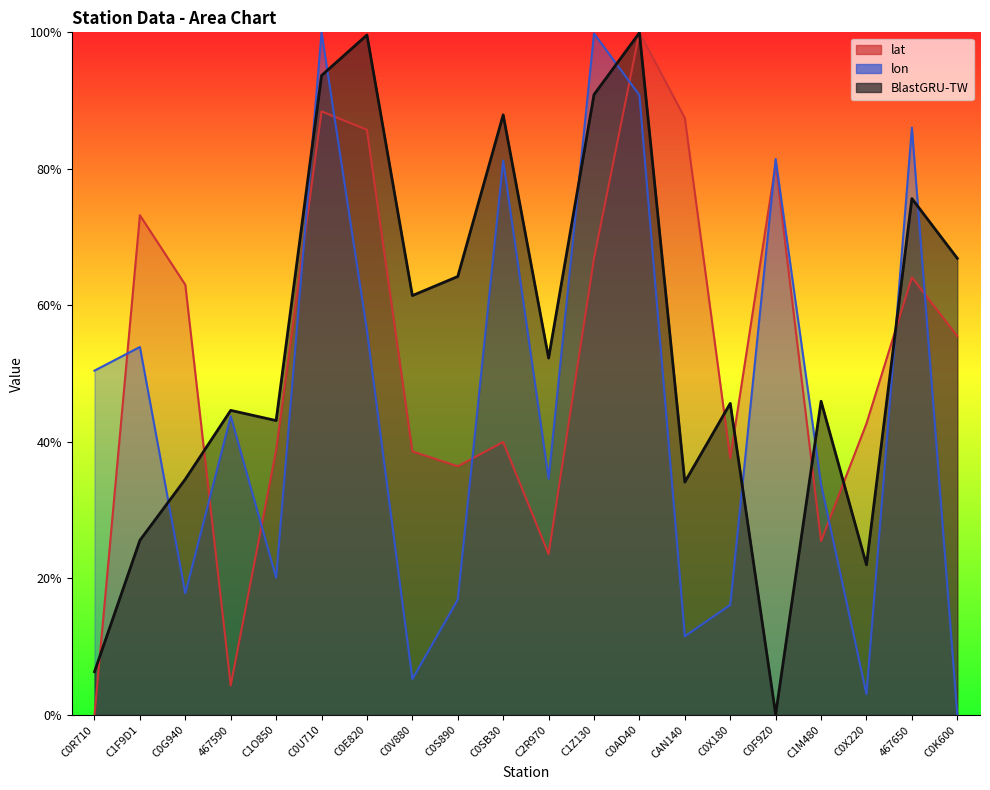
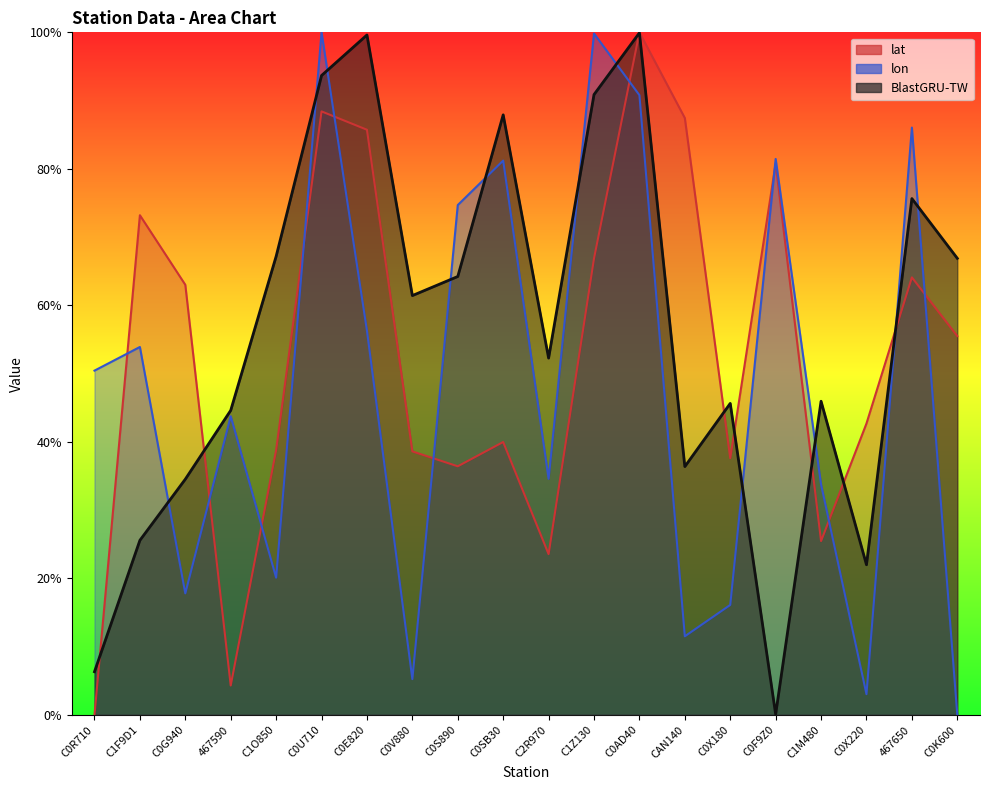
  {
    "lat": {
      "C0R710": "0%",
      "C1F9D1": "73%",
      "C0G940": "63%",
      "467590": "4%",
      "C1O850": "39%",
      "C0U710": "88%",
      "C0E820": "86%",
      "C0V880": "39%",
      "C0S890": "36%",
      "C0SB30": "40%",
      "C2R970": "24%",
      "C1Z130": "67%",
      "CAN140": "87%",
      "C0X180": "38%",
      "C0F9Z0": "81%",
      "C1M480": "25%",
      "C0X220": "43%",
      "467650": "64%",
      "C0K600": "55%"
    },
    "lon": {
      "C0R710": "50%",
      "C1F9D1": "54%",
      "C0G940": "18%",
      "467590": "44%",
      "C1O850": "20%",
      "C0U710": "100%",
      "C0E820": "56%",
      "C0V880": "5%",
-     "C0S890": "17%",
+     "C0S890": "75%",
      "C0SB30": "81%",
      "C2R970": "35%",
      "C1Z130": "100%",
      "C0AD40": "91%",
      "CAN140": "12%",
      "C0X180": "16%",
      "C0F9Z0": "81%",
      "C1M480": "34%",
      "C0X220": "3%",
      "467650": "86%",
      "C0K600": "0%"
    },
    "BlastGRU-TW": {
      "C0R710": "6%",
      "C1F9D1": "26%",
      "C0G940": "35%",
      "467590": "45%",
-     "C1O850": "43%",
+     "C1O850": "67%",
      "C0U710": "94%",
      "C0E820": "100%",
      "C0V880": "61%",
      "C0S890": "64%",
      "C0SB30": "88%",
      "C2R970": "52%",
      "C1Z130": "91%",
-     "CAN140": "34%",
+     "CAN140": "36%",
      "C0X180": "46%",
      "C0F9Z0": "0%",
      "C1M480": "46%",
      "C0X220": "22%",
      "467650": "76%",
      "C0K600": "67%"
    }
  }
